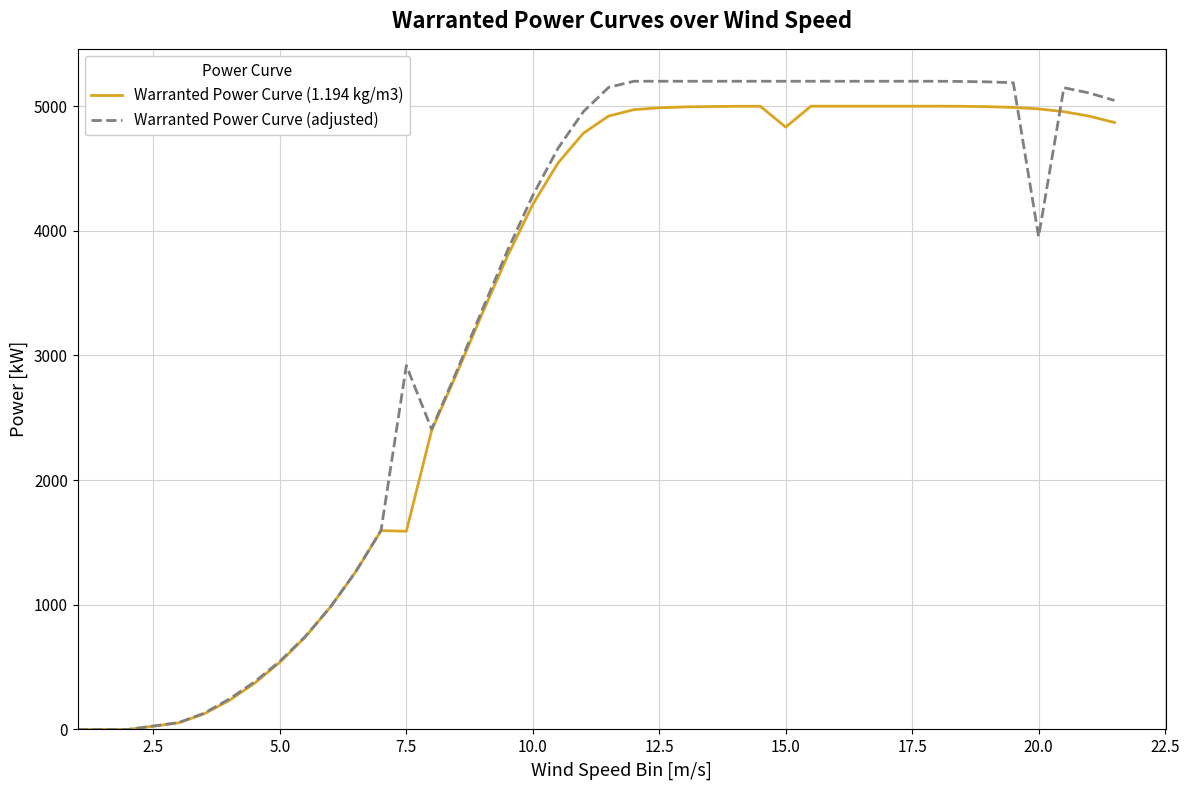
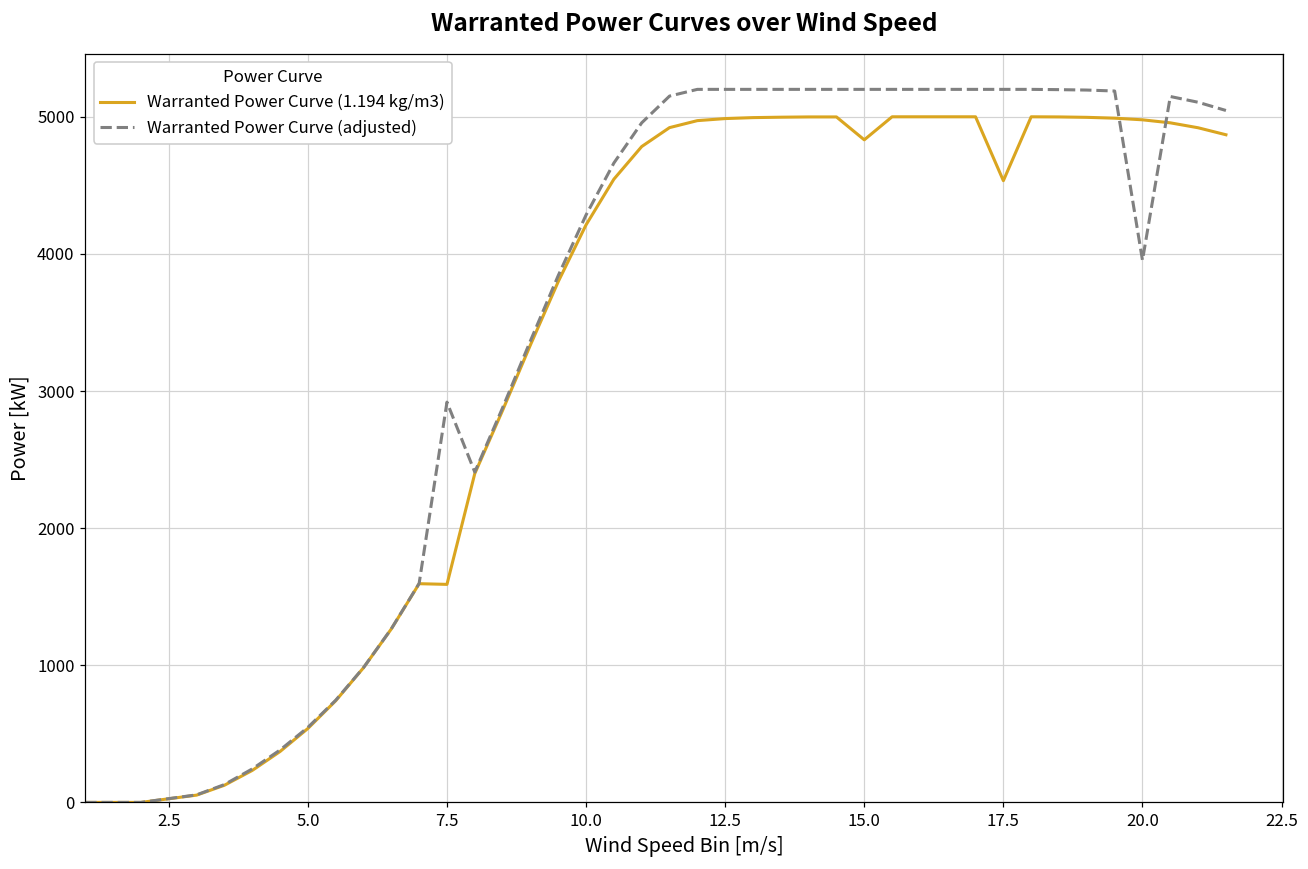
  {
    "Warranted Power Curve (1.194 kg/m3)": {
      "7.5": 1590,
      "10.0": 4210,
      "12.5": 4990,
      "15.0": 4830,
-     "17.5": 5000,
+     "17.5": 4530,
      "20.0": 4980
    },
    "Warranted Power Curve (adjusted)": {
      "7.5": 2920,
      "10.0": 4280,
      "12.5": 5200,
      "15.0": 5200,
      "17.5": 5200,
      "20.0": 3950
    }
  }
